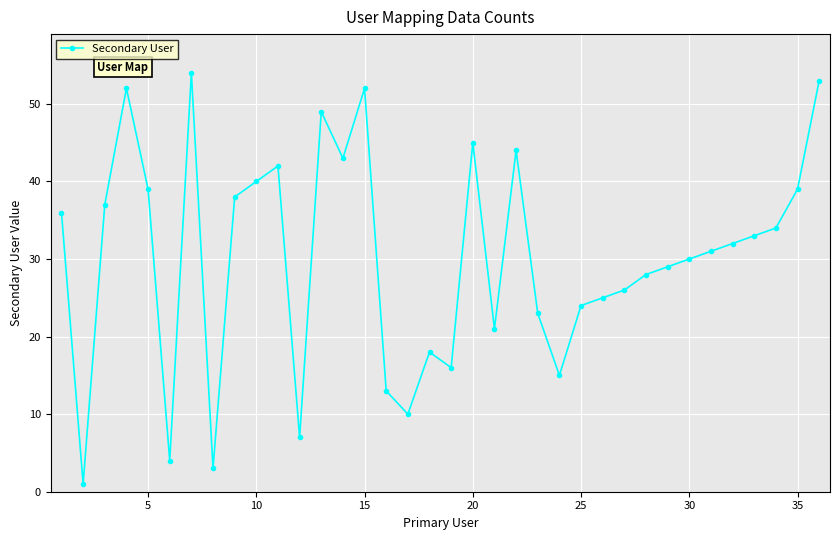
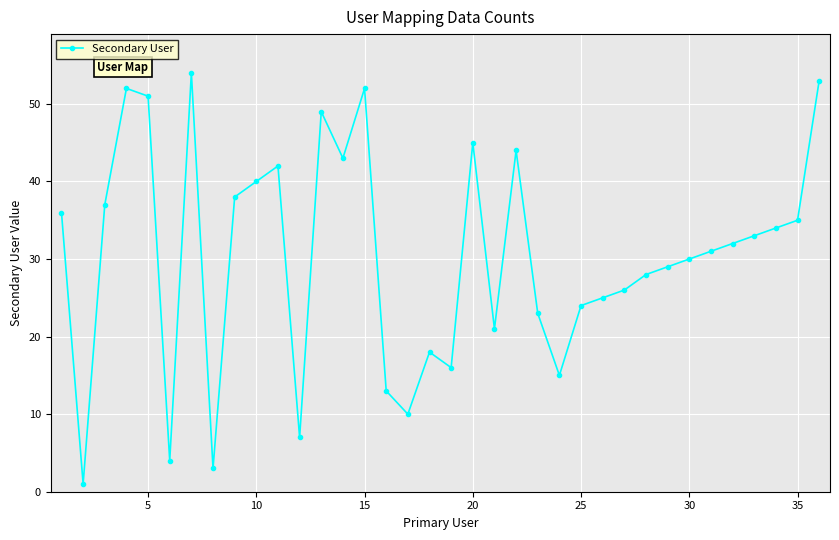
  {
-   "5": 39,
+   "5": 51,
    "10": 40,
    "15": 52,
    "20": 45,
    "25": 24,
    "30": 30,
-   "35": 39
+   "35": 35
  }
